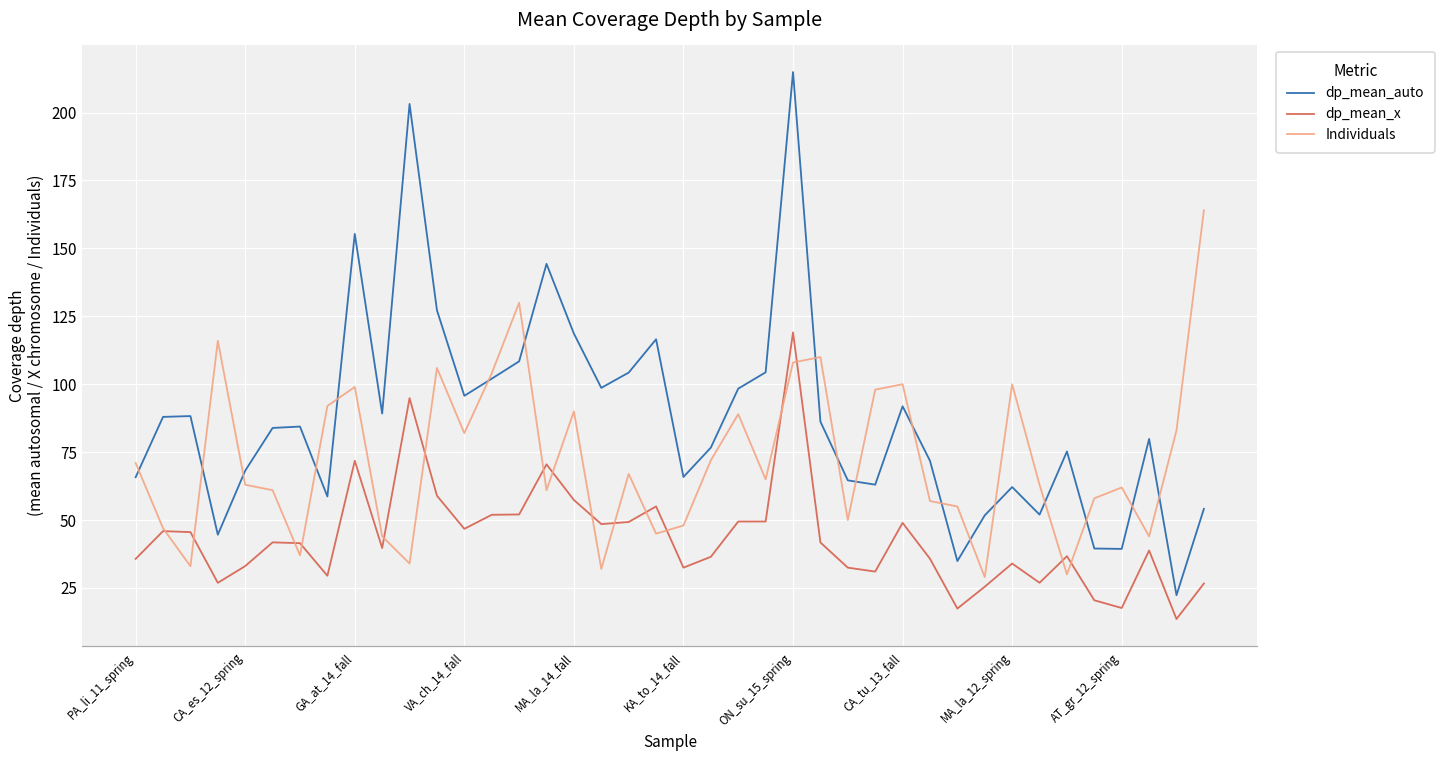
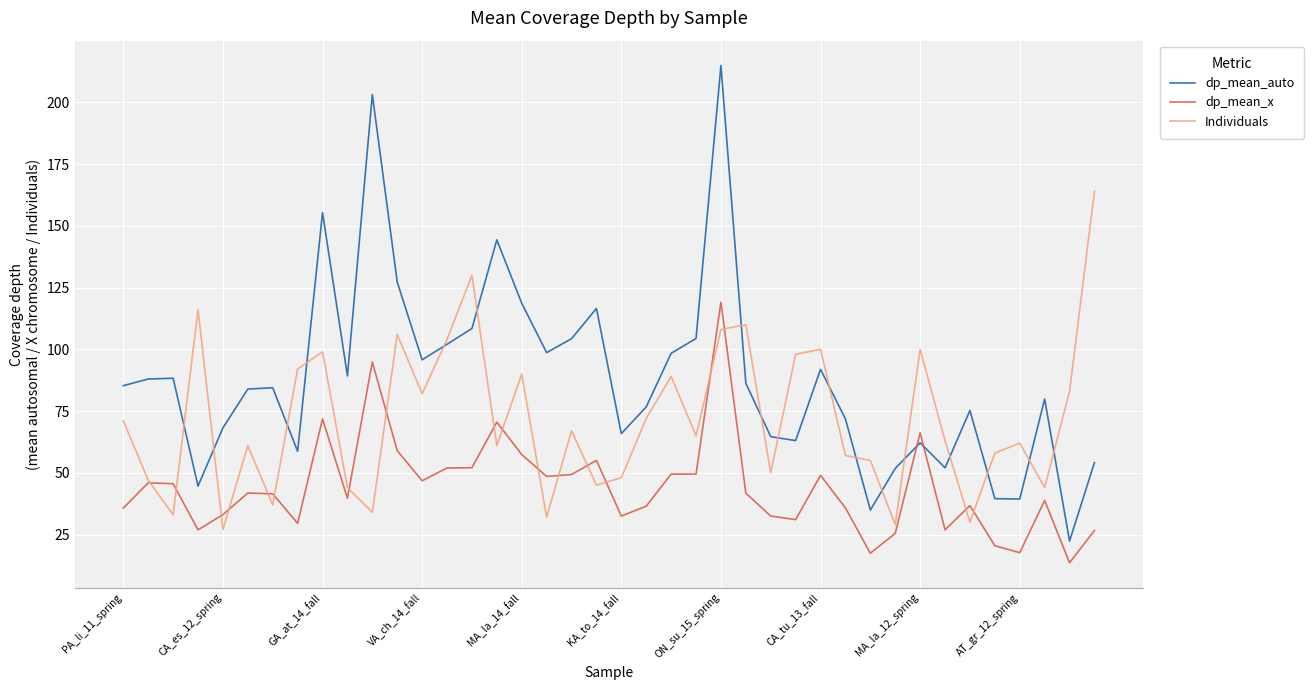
  {
    "dp_mean_auto": {
-     "PA_li_11_spring": 66,
+     "PA_li_11_spring": 85,
      "CA_es_12_spring": 68,
      "GA_at_14_fall": 155,
      "VA_ch_14_fall": 96,
      "MA_la_14_fall": 119,
      "KA_to_14_fall": 66,
      "ON_su_15_spring": 215,
      "CA_tu_13_fall": 92,
      "MA_la_12_spring": 62,
      "AT_gr_12_spring": 39
    },
    "dp_mean_x": {
      "PA_li_11_spring": 36,
      "CA_es_12_spring": 33,
      "GA_at_14_fall": 72,
      "VA_ch_14_fall": 47,
      "MA_la_14_fall": 57,
      "KA_to_14_fall": 32,
      "ON_su_15_spring": 119,
      "CA_tu_13_fall": 49,
-     "MA_la_12_spring": 34,
+     "MA_la_12_spring": 66,
      "AT_gr_12_spring": 18
    },
    "Individuals": {
      "PA_li_11_spring": 71,
-     "CA_es_12_spring": 63,
+     "CA_es_12_spring": 27,
      "GA_at_14_fall": 99,
      "VA_ch_14_fall": 82,
      "MA_la_14_fall": 90,
      "KA_to_14_fall": 48,
      "ON_su_15_spring": 108,
      "CA_tu_13_fall": 100,
      "MA_la_12_spring": 100,
      "AT_gr_12_spring": 62
    }
  }
